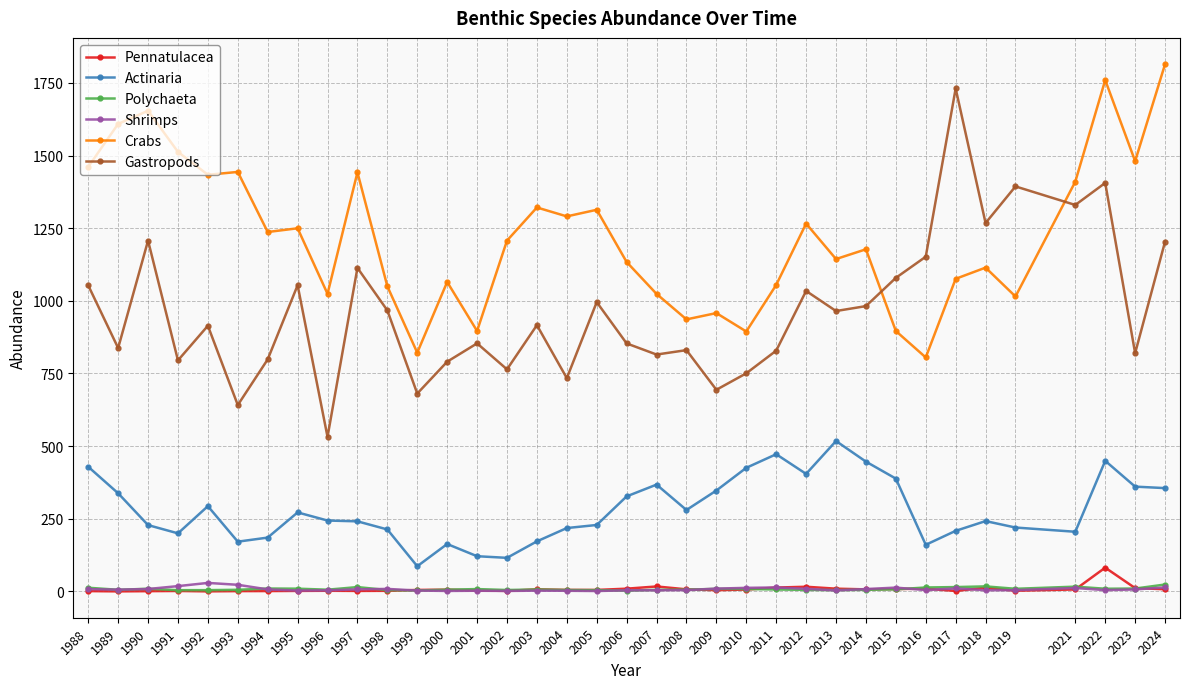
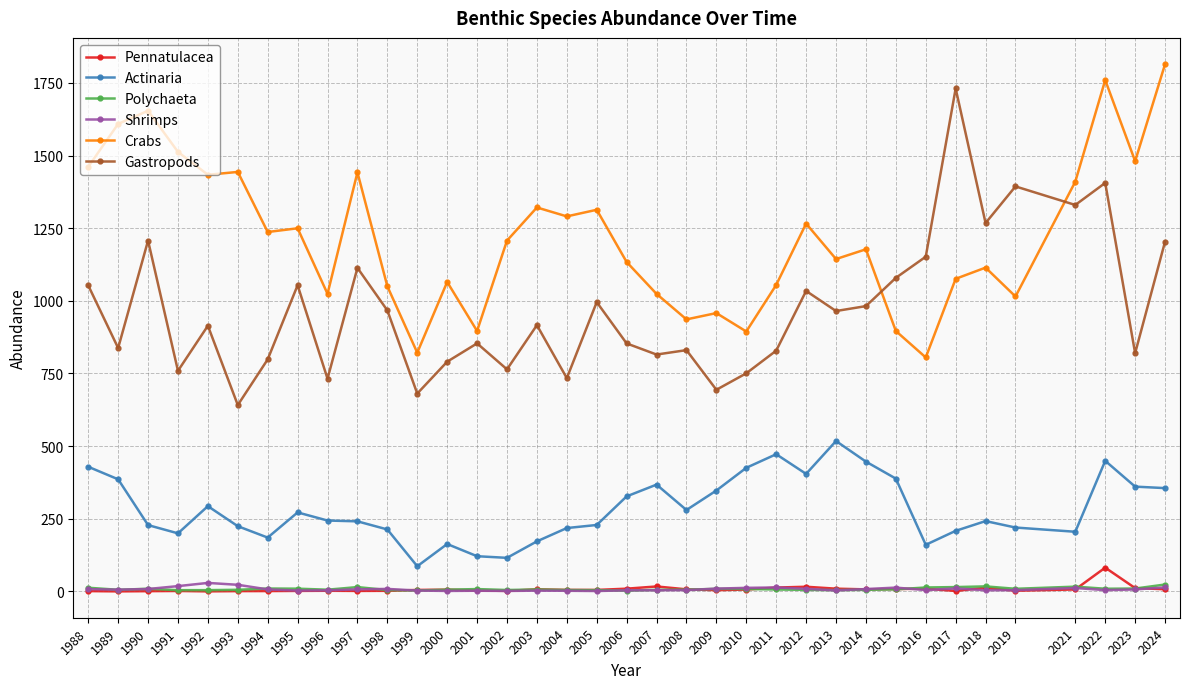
  {
    "Pennatulacea": {
      "2007": 20,
      "2022": 80
    },
    "Actinaria": {
      "1988": 430,
-     "1989": 340,
+     "1989": 390,
      "1990": 230,
      "1991": 200,
      "1992": 290,
-     "1993": 170,
+     "1993": 220,
      "1994": 190,
      "1995": 270,
      "1996": 240,
      "1997": 240,
      "1998": 210,
      "1999": 90,
      "2000": 160,
      "2001": 120,
      "2002": 120,
      "2003": 170,
      "2004": 220,
      "2005": 230,
      "2006": 330,
      "2007": 370,
      "2008": 280,
      "2009": 350,
      "2010": 430,
      "2011": 470,
      "2012": 400,
      "2013": 520,
      "2014": 450,
      "2015": 390,
      "2016": 160,
      "2017": 210,
      "2018": 240,
      "2019": 220,
      "2021": 210,
      "2022": 450,
      "2023": 360,
      "2024": 360
    },
    "Polychaeta": {
      "2024": 20
    },
    "Shrimps": {
      "1991": 20,
      "1992": 30,
      "1993": 20
    },
    "Crabs": {
      "1992": 1430,
      "1993": 1440,
      "1994": 1240,
      "1995": 1250,
      "1996": 1020,
      "1997": 1440,
      "1998": 1050,
      "1999": 820,
      "2000": 1060,
      "2001": 900,
      "2002": 1210,
      "2003": 1320,
      "2004": 1290,
      "2005": 1310,
      "2006": 1130,
      "2007": 1020,
      "2008": 940,
      "2009": 960,
      "2010": 890,
      "2011": 1050,
      "2012": 1270,
      "2013": 1140,
      "2014": 1180,
      "2015": 900,
      "2016": 810,
      "2017": 1080,
      "2018": 1110,
      "2019": 1010,
      "2021": 1410,
      "2022": 1760,
      "2023": 1480,
      "2024": 1810
    },
    "Gastropods": {
      "1988": 1050,
      "1989": 840,
      "1990": 1210,
-     "1991": 800,
+     "1991": 760,
      "1992": 910,
      "1993": 640,
      "1994": 800,
      "1995": 1050,
-     "1996": 530,
+     "1996": 730,
      "1997": 1110,
      "1998": 970,
      "1999": 680,
      "2000": 790,
      "2001": 850,
      "2002": 760,
      "2003": 920,
      "2004": 730,
      "2005": 1000,
      "2006": 850,
      "2007": 820,
      "2008": 830,
      "2009": 690,
      "2010": 750,
      "2011": 830,
      "2012": 1030,
      "2013": 960,
      "2014": 980,
      "2015": 1080,
      "2016": 1150,
      "2017": 1730,
      "2018": 1270,
      "2019": 1390,
      "2021": 1330,
      "2022": 1410,
      "2023": 820,
      "2024": 1200
    }
  }
